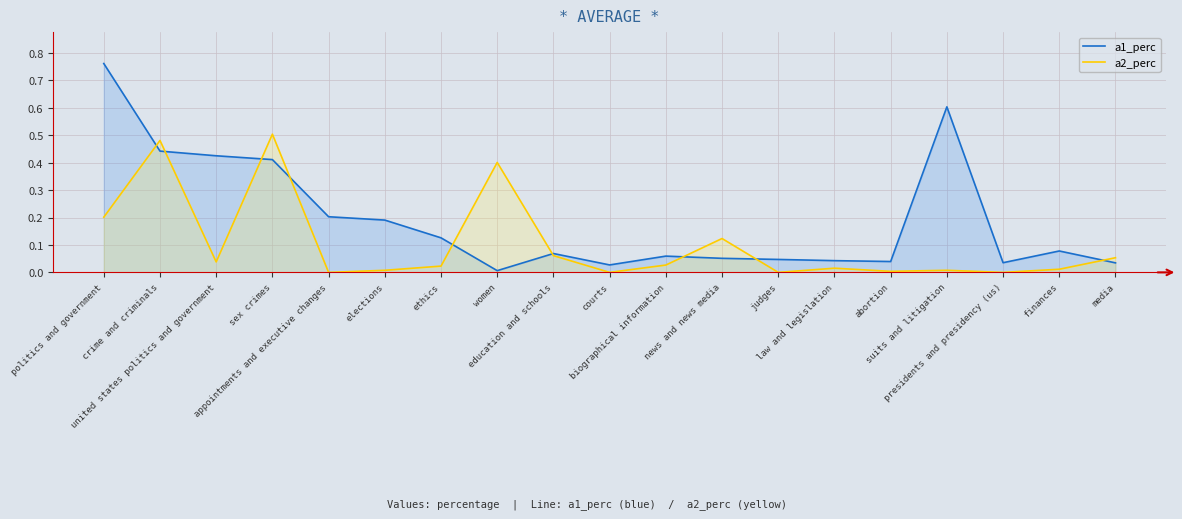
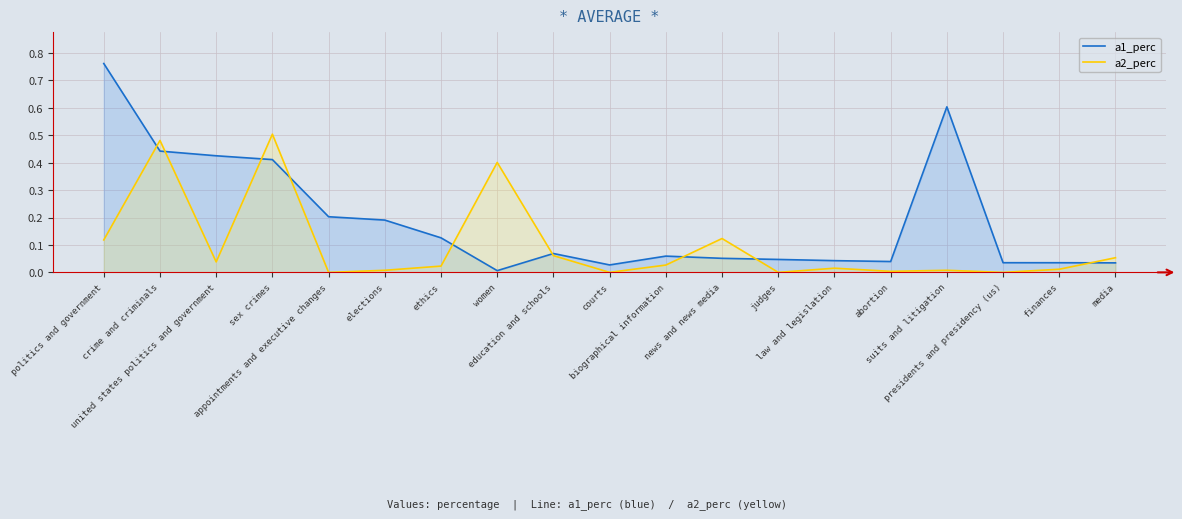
  {
    "a1_perc": {
      "politics and government": 0.76,
      "crime and criminals": 0.44,
      "united states politics and government": 0.43,
      "sex crimes": 0.41,
      "appointments and executive changes": 0.20,
      "elections": 0.19,
      "ethics": 0.13,
      "women": 0.01,
      "courts": 0.03,
      "biographical information": 0.06,
      "news and news media": 0.05,
      "judges": 0.05,
      "law and legislation": 0.04,
      "abortion": 0.04,
      "suits and litigation": 0.60,
      "presidents and presidency (us)": 0.04,
-     "finances": 0.08,
+     "finances": 0.04,
      "media": 0.03
    },
    "a2_perc": {
-     "politics and government": 0.20,
+     "politics and government": 0.12,
      "crime and criminals": 0.48,
      "united states politics and government": 0.04,
      "sex crimes": 0.50,
      "appointments and executive changes": 0.00,
      "elections": 0.01,
      "ethics": 0.02,
      "women": 0.40,
      "courts": 0.00,
      "biographical information": 0.03,
      "news and news media": 0.12,
      "judges": 0.00,
      "law and legislation": 0.02,
      "abortion": 0.00,
      "suits and litigation": 0.01,
      "presidents and presidency (us)": 0.00,
      "finances": 0.01,
      "media": 0.05
    }
  }
